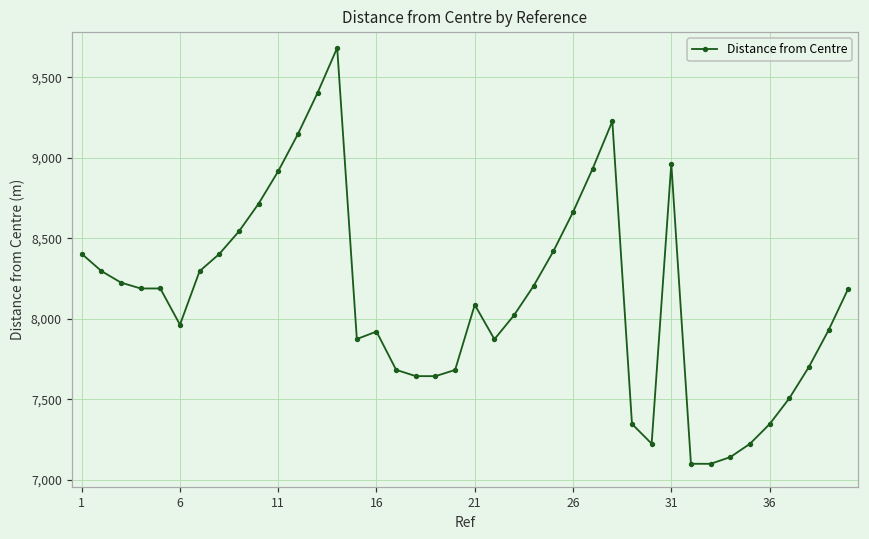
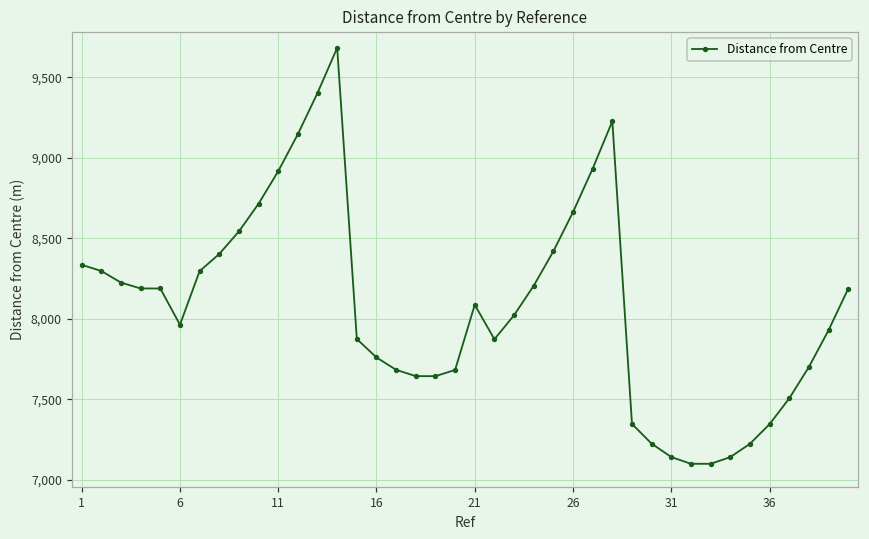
  {
-   "1": "8,400",
+   "1": "8,330",
    "6": "7,960",
    "11": "8,920",
-   "16": "7,920",
+   "16": "7,760",
    "21": "8,090",
    "26": "8,660",
-   "31": "8,960",
+   "31": "7,140",
    "36": "7,340"
  }
